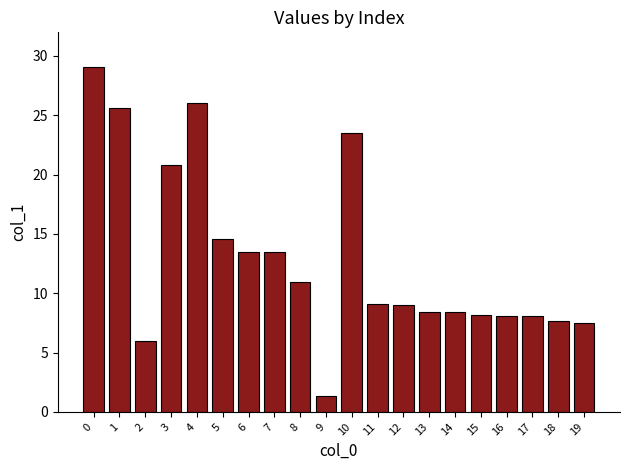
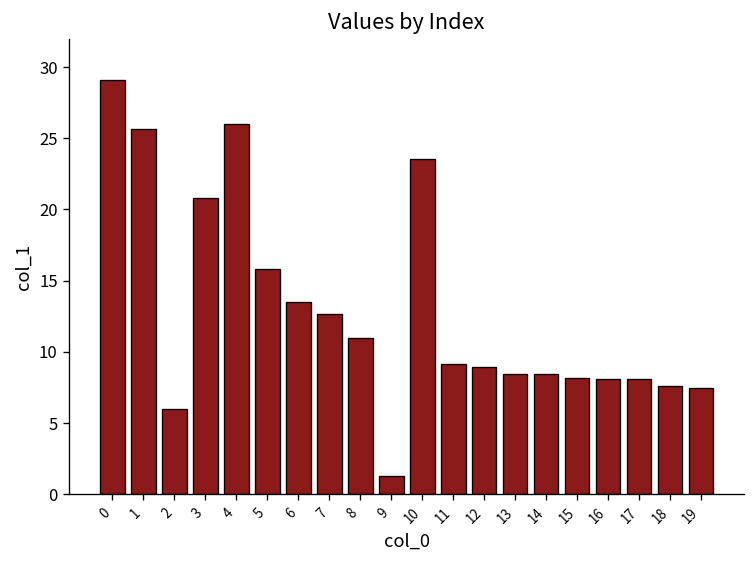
  {
    "0": 29.1,
    "1": 25.6,
    "2": 6.0,
    "3": 20.8,
    "4": 26.0,
-   "5": 14.6,
+   "5": 15.8,
    "6": 13.5,
-   "7": 13.4,
+   "7": 12.6,
    "8": 10.9,
    "9": 1.3,
    "10": 23.5,
    "11": 9.1,
    "12": 9.0,
    "13": 8.5,
    "14": 8.5,
    "15": 8.2,
    "16": 8.1,
    "17": 8.1,
    "18": 7.6,
    "19": 7.5
  }
